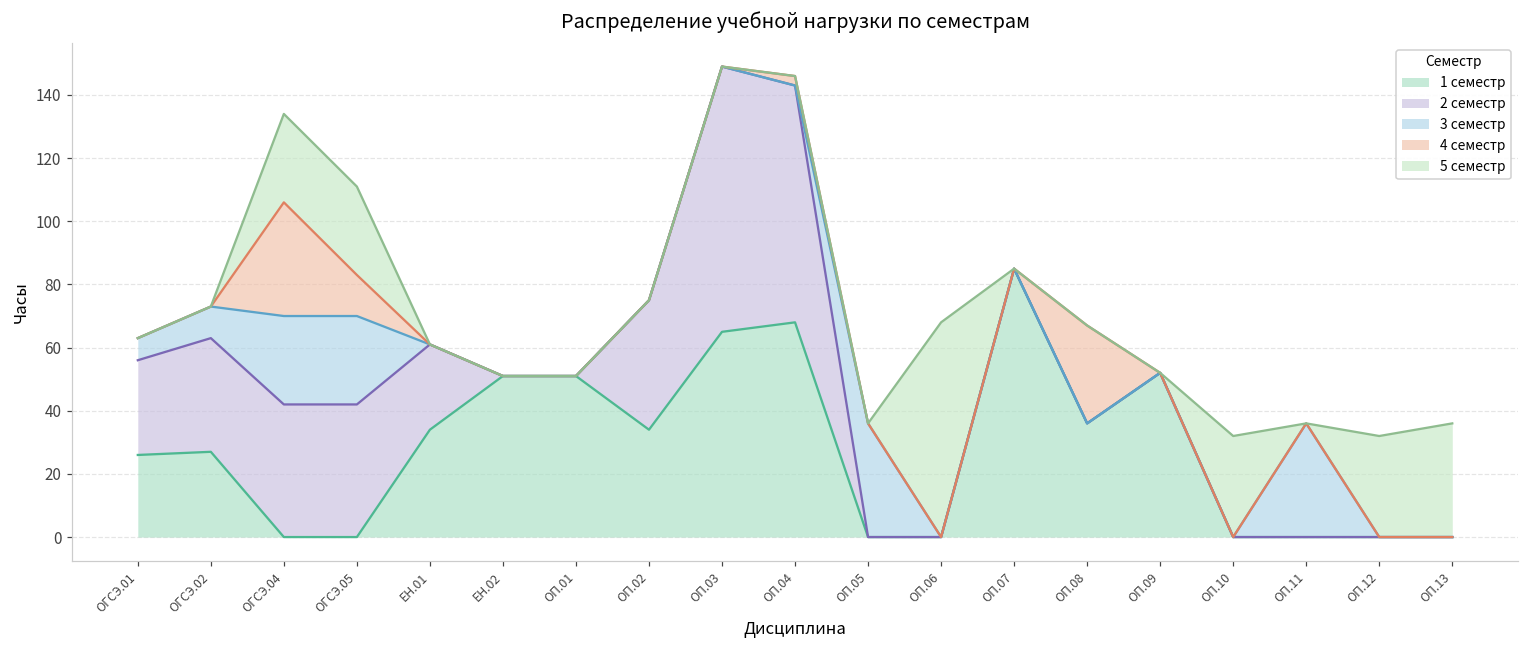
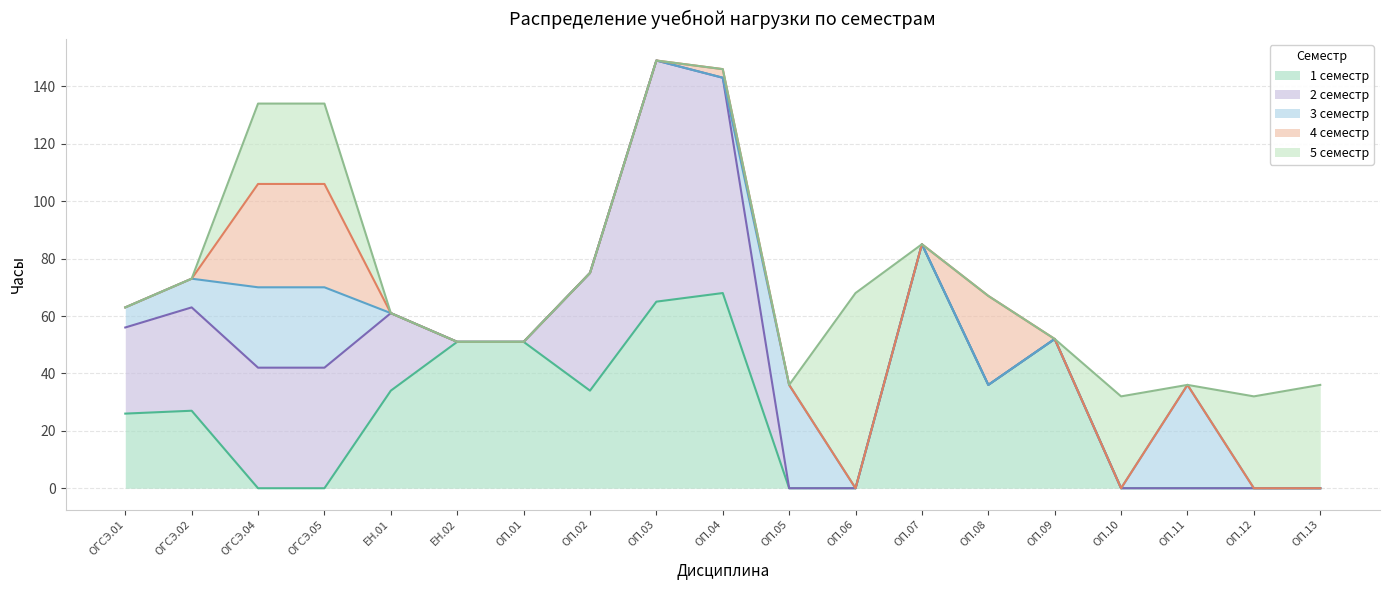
  {
    "4 семестр": {
      "ОГСЭ.04": 36,
-     "ОГСЭ.05": 13
+     "ОГСЭ.05": 36
    }
  }
